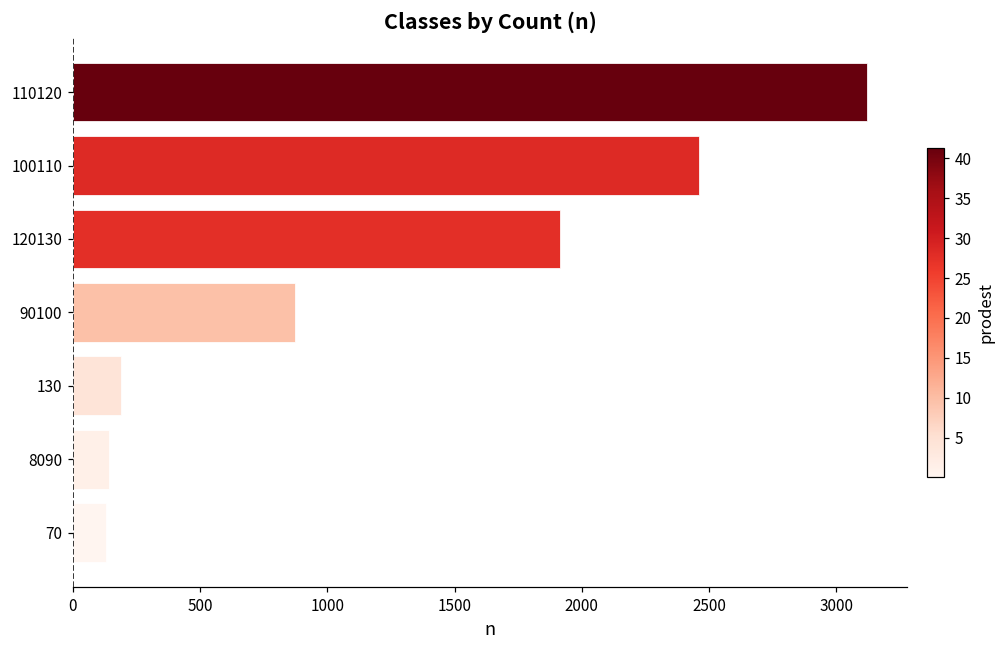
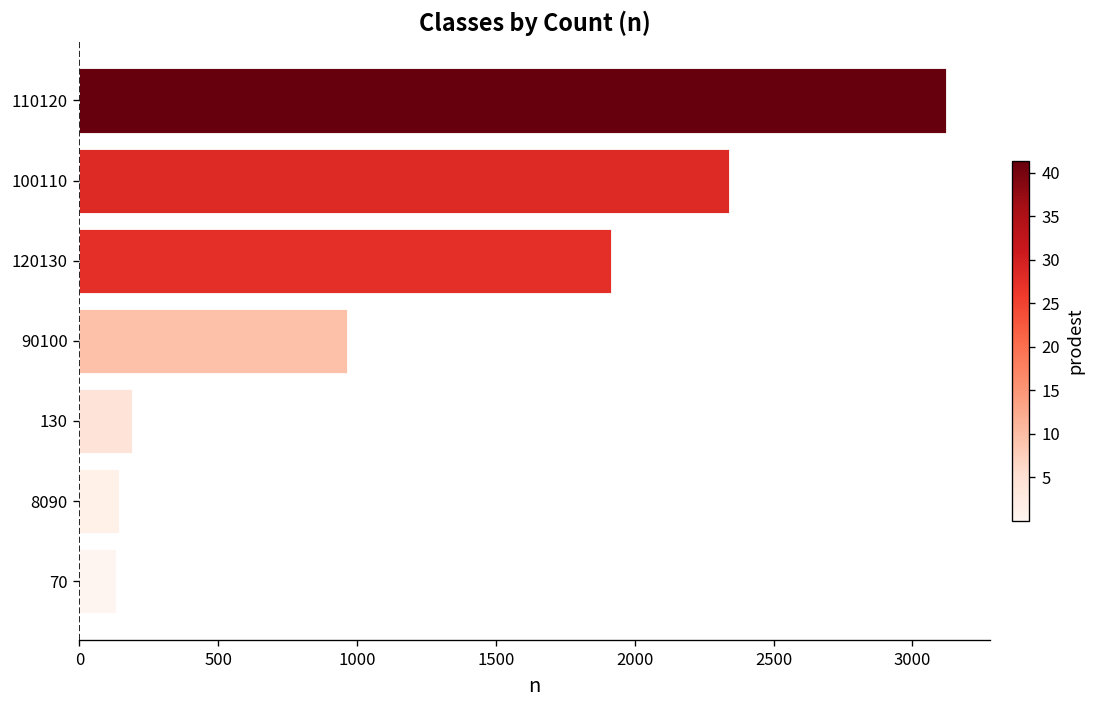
  {
    "110120": 3120,
-   "100110": 2460,
+   "100110": 2340,
    "120130": 1920,
-   "90100": 870,
+   "90100": 960,
    "130": 190,
    "8090": 140,
    "70": 130
  }
